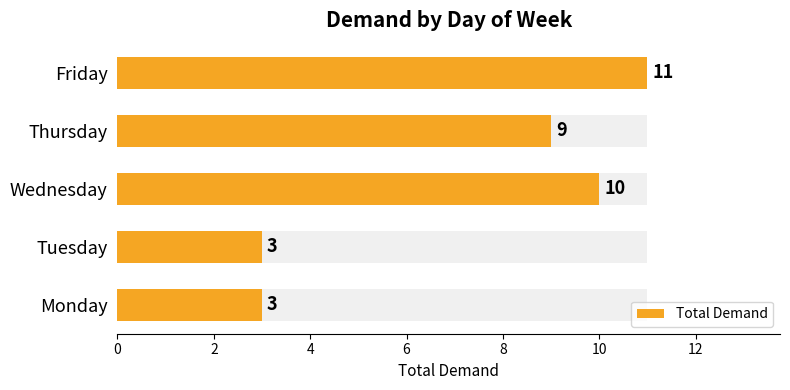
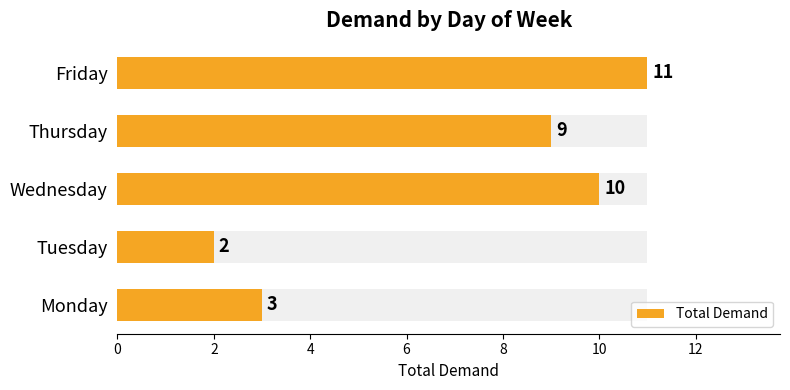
  {
    "Total Demand": {
      "Friday": 11,
-     "Tuesday": 3
+     "Tuesday": 2
    }
  }
